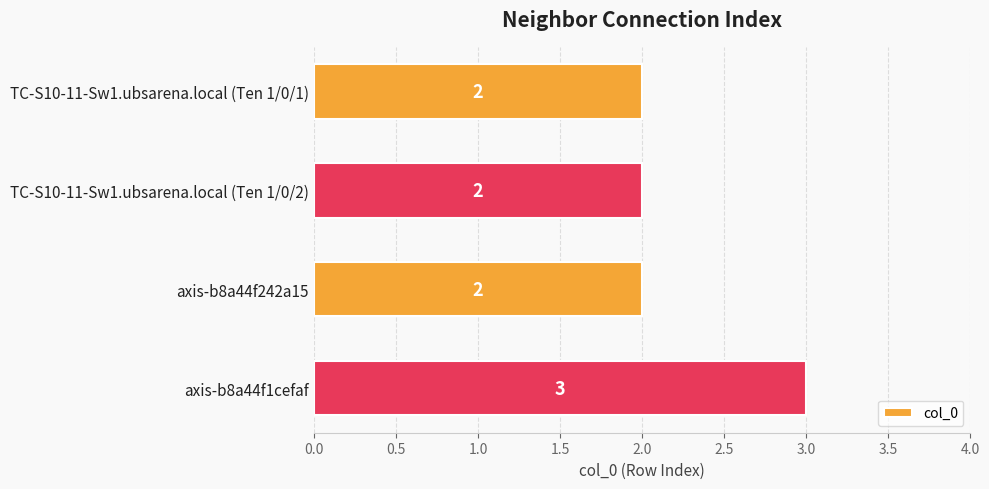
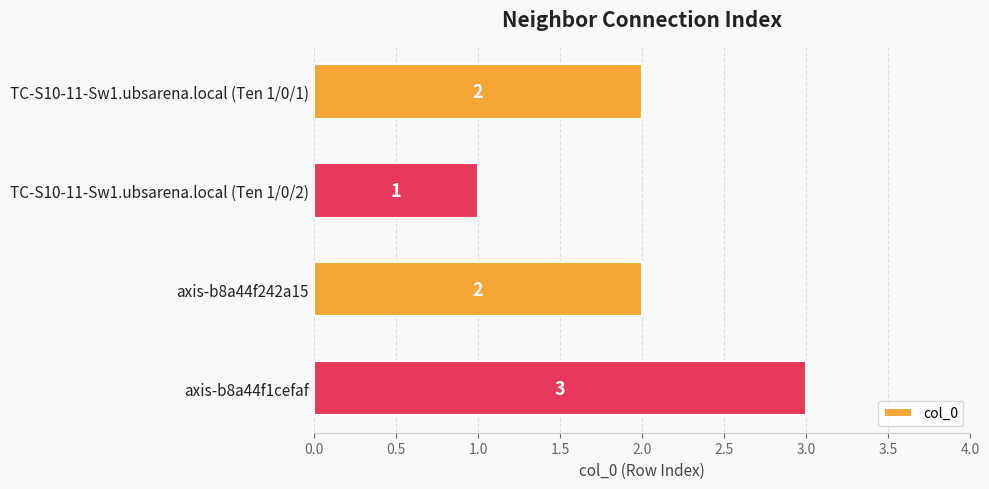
  {
    "TC-S10-11-Sw1.ubsarena.local (Ten 1/0/1)": 2,
-   "TC-S10-11-Sw1.ubsarena.local (Ten 1/0/2)": 2,
+   "TC-S10-11-Sw1.ubsarena.local (Ten 1/0/2)": 1,
    "axis-b8a44f242a15": 2,
    "axis-b8a44f1cefaf": 3
  }
